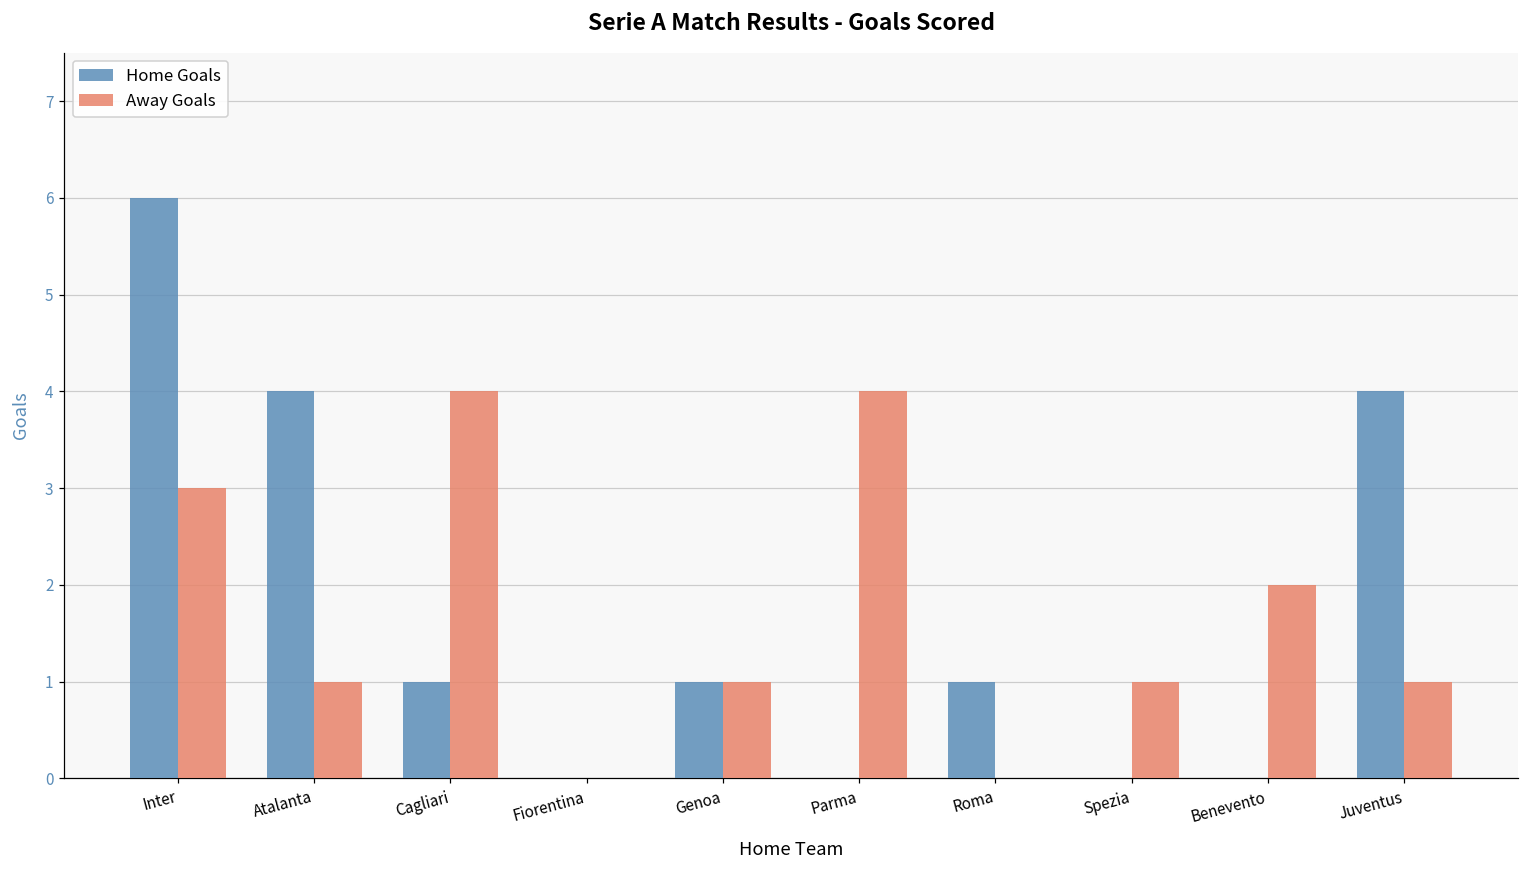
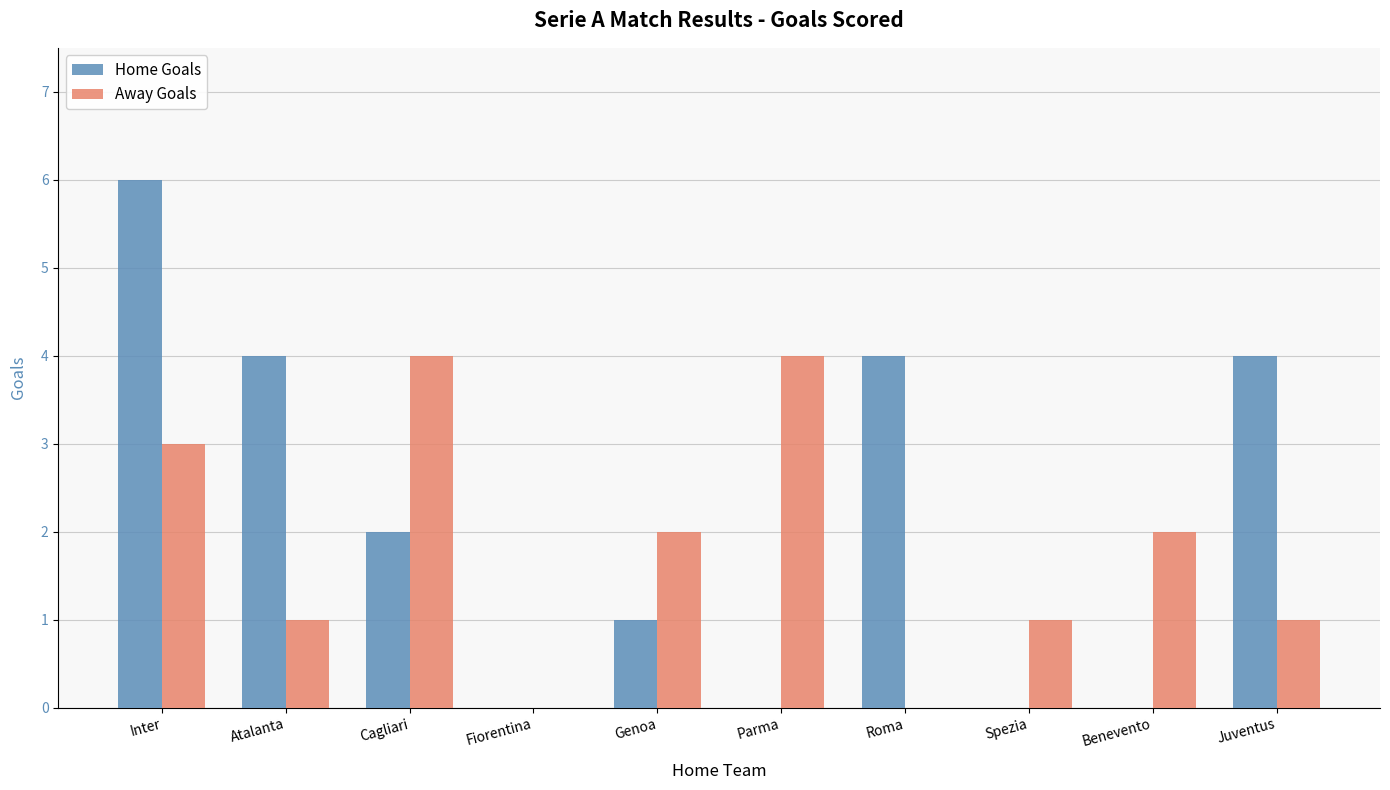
  {
    "Home Goals": {
      "Inter": 6,
      "Atalanta": 4,
-     "Cagliari": 1,
+     "Cagliari": 2,
      "Fiorentina": 0,
      "Genoa": 1,
      "Parma": 0,
-     "Roma": 1,
+     "Roma": 4,
      "Spezia": 0,
      "Benevento": 0,
      "Juventus": 4
    },
    "Away Goals": {
      "Inter": 3,
      "Atalanta": 1,
      "Cagliari": 4,
      "Fiorentina": 0,
-     "Genoa": 1,
+     "Genoa": 2,
      "Parma": 4,
      "Roma": 0,
      "Spezia": 1,
      "Benevento": 2,
      "Juventus": 1
    }
  }
